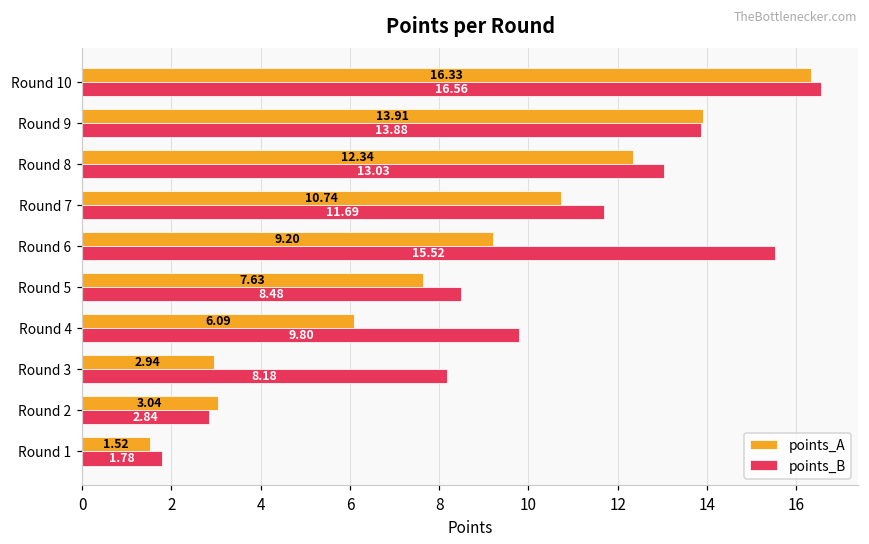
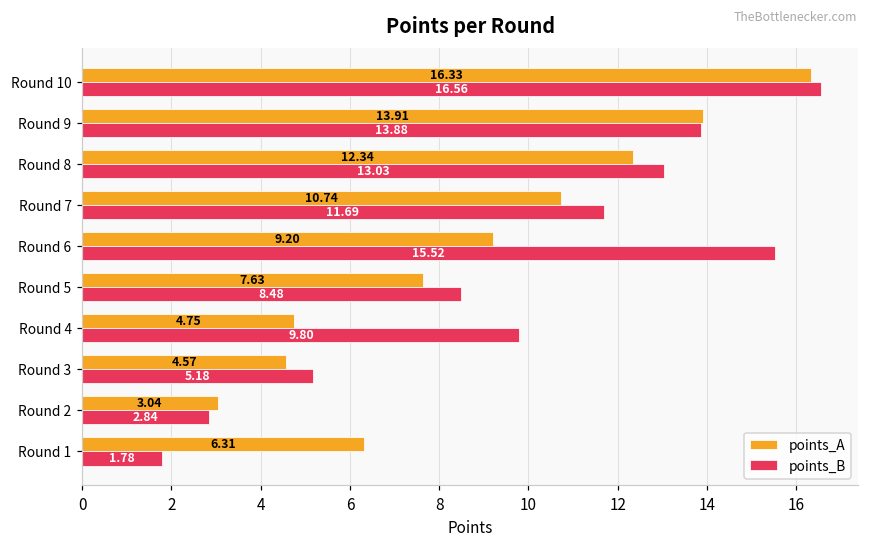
  {
    "points_A": {
      "Round 10": 16.33,
      "Round 9": 13.91,
      "Round 8": 12.34,
      "Round 7": 10.74,
      "Round 6": 9.20,
      "Round 5": 7.63,
-     "Round 4": 6.09,
-     "Round 3": 2.94,
+     "Round 4": 4.75,
+     "Round 3": 4.57,
      "Round 2": 3.04,
-     "Round 1": 1.52
+     "Round 1": 6.31
    },
    "points_B": {
      "Round 10": 16.56,
      "Round 9": 13.88,
      "Round 8": 13.03,
      "Round 7": 11.69,
      "Round 6": 15.52,
      "Round 5": 8.48,
      "Round 4": 9.80,
-     "Round 3": 8.18,
+     "Round 3": 5.18,
      "Round 2": 2.84,
      "Round 1": 1.78
    }
  }
